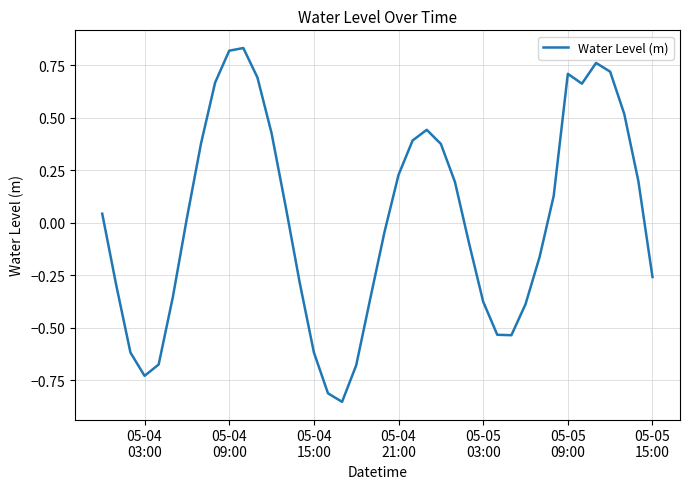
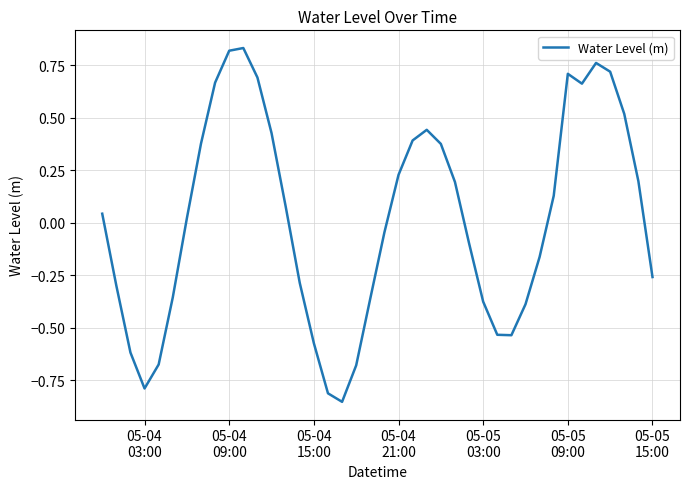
  {
-   "05-04 03:00": -0.73,
+   "05-04 03:00": -0.79,
    "05-04 09:00": 0.82,
-   "05-04 15:00": -0.62,
+   "05-04 15:00": -0.57,
    "05-04 21:00": 0.23,
    "05-05 03:00": -0.38,
    "05-05 09:00": 0.71,
    "05-05 15:00": -0.26
  }
